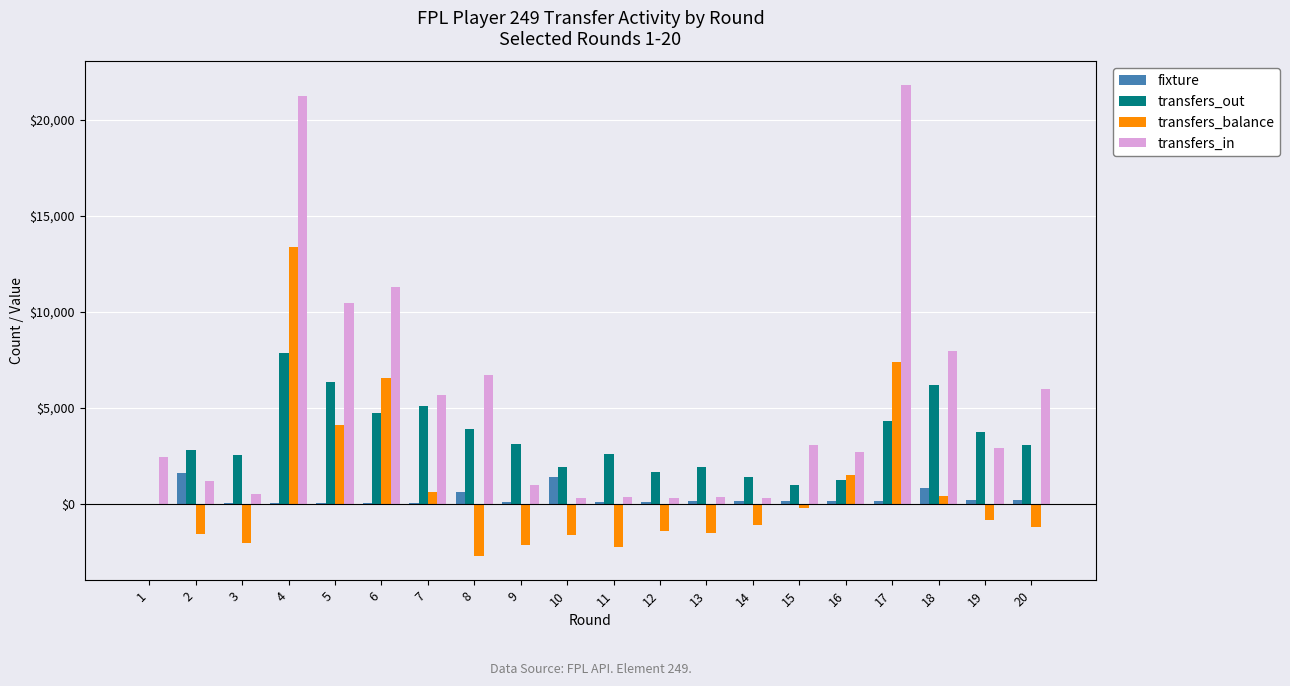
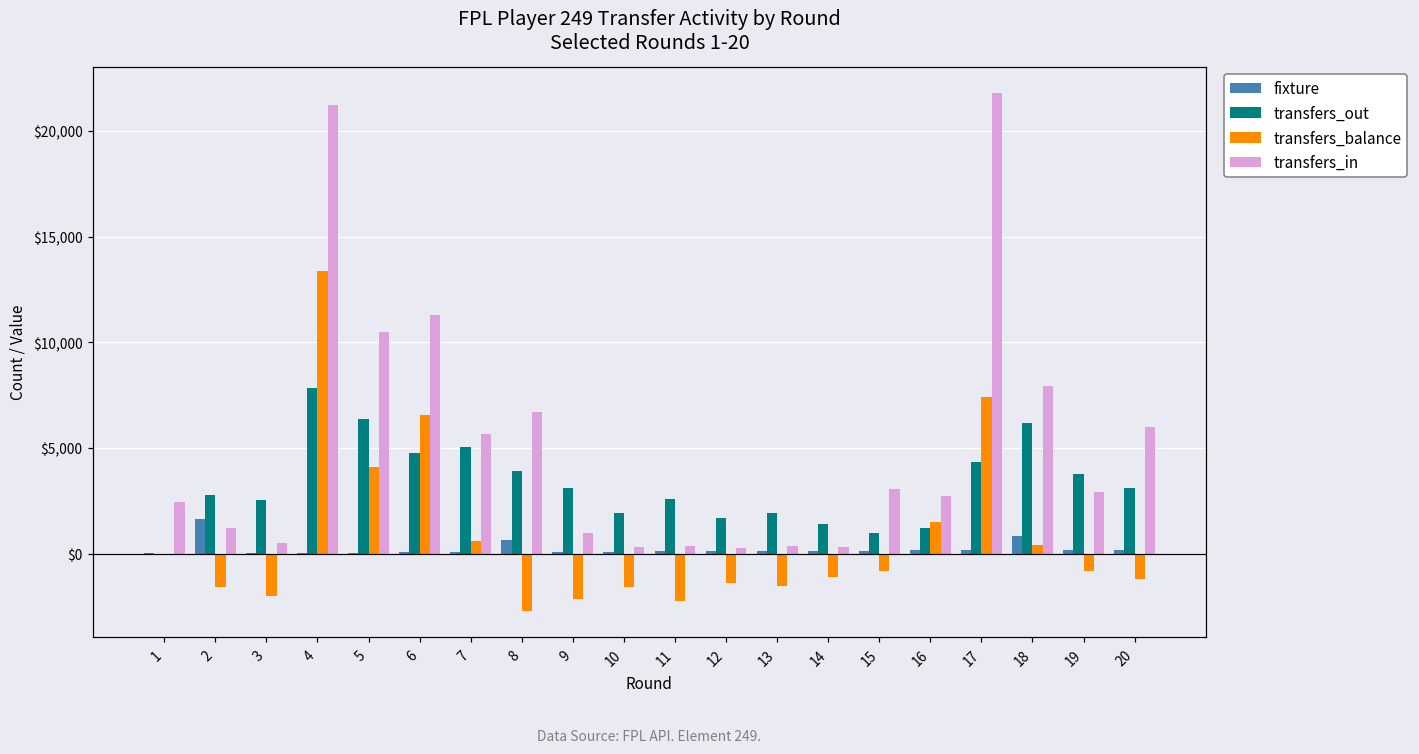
  {
    "fixture": {
      "2": "$1,600",
      "8": "$600",
-     "10": "$1,400",
+     "10": "$100",
      "14": "$100",
      "15": "$100",
      "16": "$200",
      "17": "$200",
      "18": "$800",
      "19": "$200",
      "20": "$200"
    },
    "transfers_out": {
      "1": "$0",
      "2": "$2,800",
      "3": "$2,500",
      "4": "$7,800",
      "5": "$6,400",
      "6": "$4,800",
      "7": "$5,100",
      "8": "$3,900",
      "9": "$3,100",
      "10": "$1,900",
      "11": "$2,600",
      "12": "$1,700",
      "13": "$1,900",
      "14": "$1,400",
      "15": "$1,000",
      "16": "$1,200",
      "17": "$4,300",
      "18": "$6,200",
      "19": "$3,800",
      "20": "$3,100"
    },
    "transfers_balance": {
      "1": "$0",
      "2": "$-1,600",
      "3": "$-2,000",
      "4": "$13,400",
      "5": "$4,100",
      "6": "$6,500",
      "7": "$600",
      "8": "$-2,700",
      "9": "$-2,200",
      "10": "$-1,600",
      "11": "$-2,200",
      "12": "$-1,400",
      "13": "$-1,500",
      "14": "$-1,100",
-     "15": "$-200",
+     "15": "$-800",
      "16": "$1,500",
      "17": "$7,400",
      "18": "$400",
      "19": "$-800",
      "20": "$-1,200"
    },
    "transfers_in": {
      "1": "$2,400",
      "2": "$1,200",
      "3": "$500",
      "4": "$21,200",
      "5": "$10,500",
      "6": "$11,300",
      "7": "$5,700",
      "8": "$6,700",
      "9": "$1,000",
      "10": "$300",
      "11": "$400",
      "12": "$300",
      "13": "$400",
      "14": "$300",
      "15": "$3,100",
      "16": "$2,700",
      "17": "$21,800",
      "18": "$7,900",
      "19": "$2,900",
      "20": "$6,000"
    }
  }
